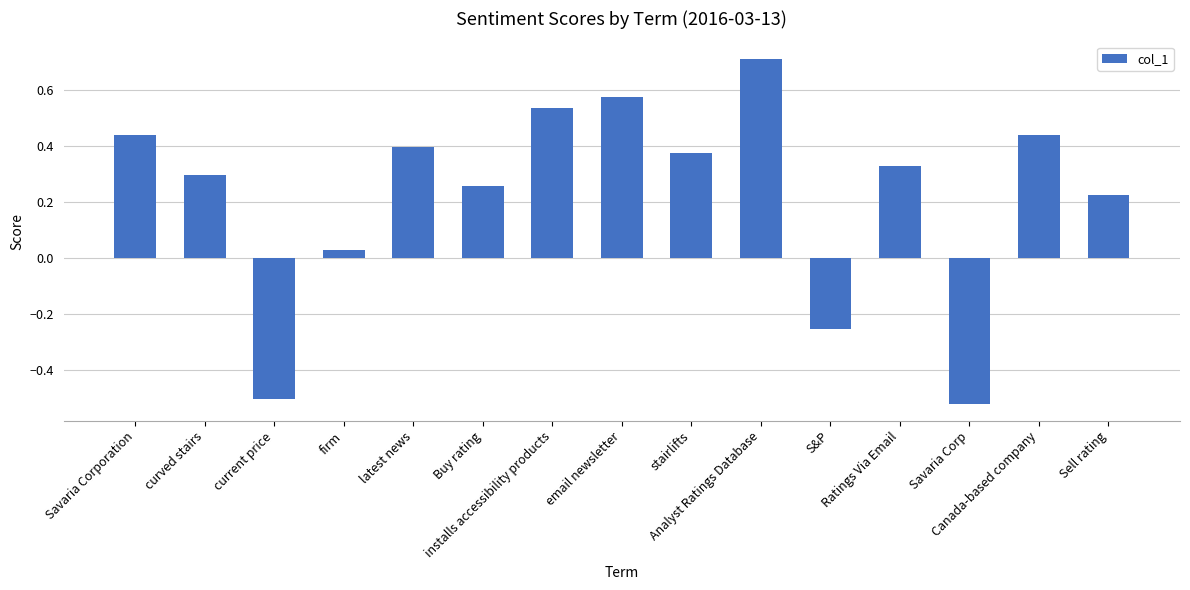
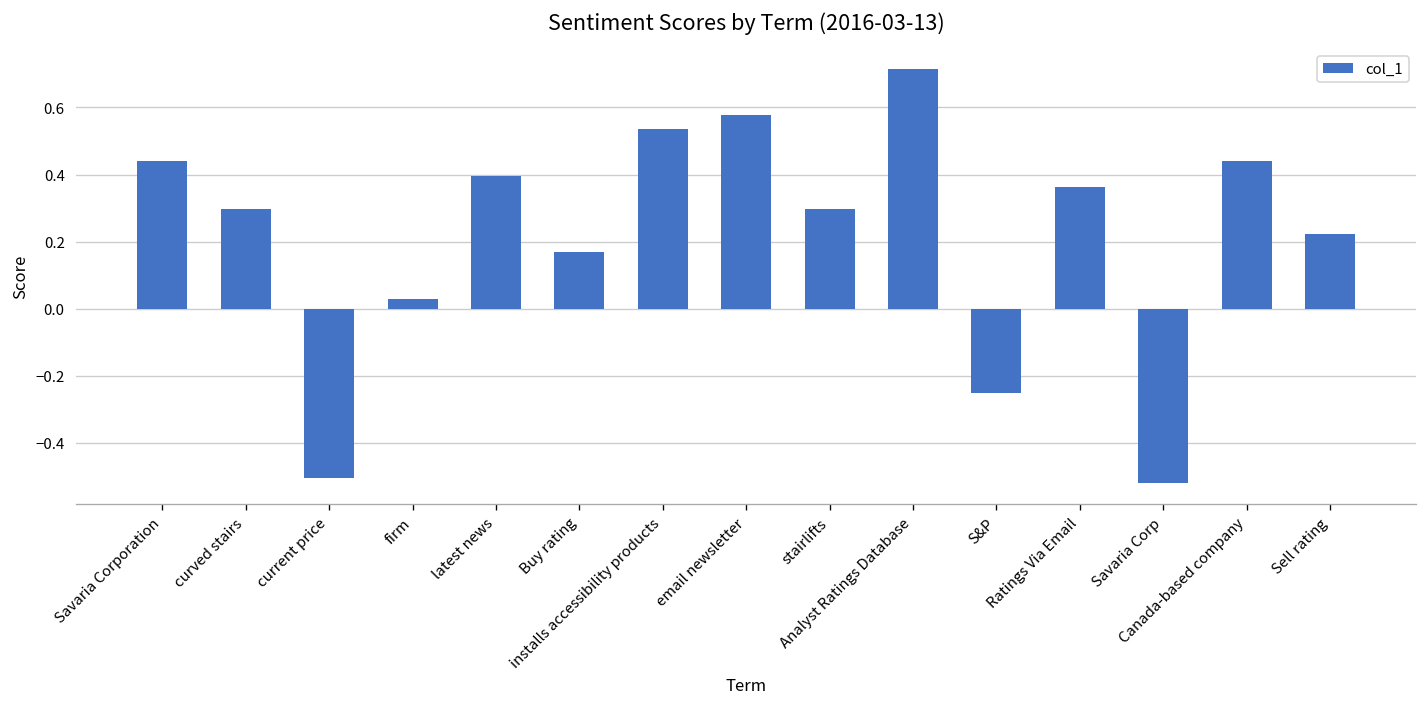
  {
    "Savaria Corporation": 0.44,
    "curved stairs": 0.30,
    "current price": -0.50,
    "firm": 0.03,
    "latest news": 0.40,
-   "Buy rating": 0.26,
+   "Buy rating": 0.17,
    "installs accessibility products": 0.54,
    "email newsletter": 0.58,
-   "stairlifts": 0.38,
+   "stairlifts": 0.30,
    "Analyst Ratings Database": 0.71,
    "S&P": -0.25,
-   "Ratings Via Email": 0.33,
+   "Ratings Via Email": 0.36,
    "Savaria Corp": -0.52,
    "Canada-based company": 0.44,
    "Sell rating": 0.22
  }
